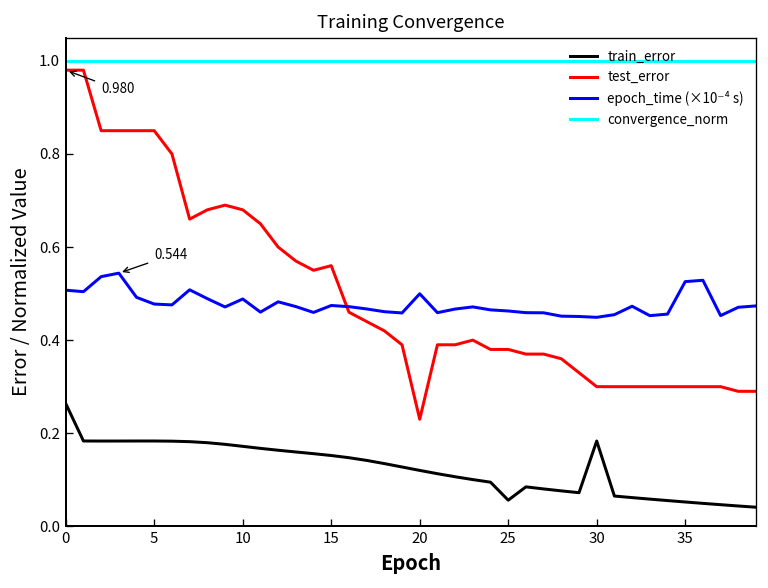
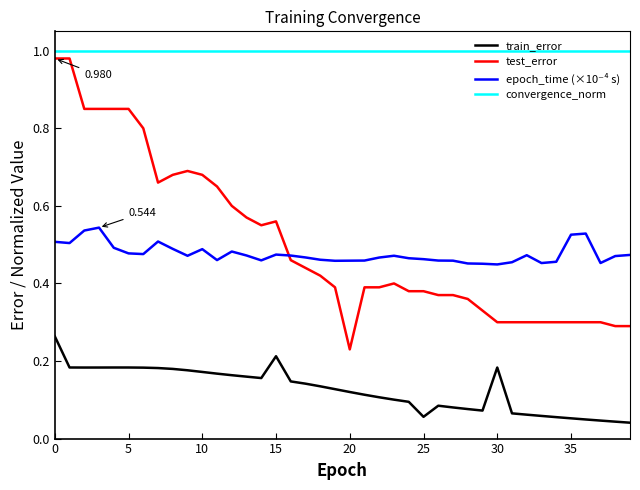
  {
    "train_error": {
      "0": 0.26,
      "5": 0.18,
      "10": 0.17,
-     "15": 0.15,
+     "15": 0.21,
      "20": 0.12,
      "25": 0.06,
      "30": 0.18,
      "35": 0.05
    },
    "test_error": {
      "5": 0.85,
      "10": 0.68,
      "15": 0.56,
      "20": 0.23,
      "25": 0.38,
      "30": 0.30,
      "35": 0.30
    },
    "epoch_time (×10⁻⁴ s)": {
      "0": 0.51,
      "5": 0.48,
      "10": 0.49,
      "15": 0.47,
-     "20": 0.50,
+     "20": 0.46,
      "25": 0.46,
      "30": 0.45,
      "35": 0.53
    },
    "convergence_norm": {
      "0": 1.00,
      "5": 1.00,
      "10": 1.00,
      "15": 1.00,
      "20": 1.00,
      "25": 1.00,
      "30": 1.00,
      "35": 1.00
    }
  }
